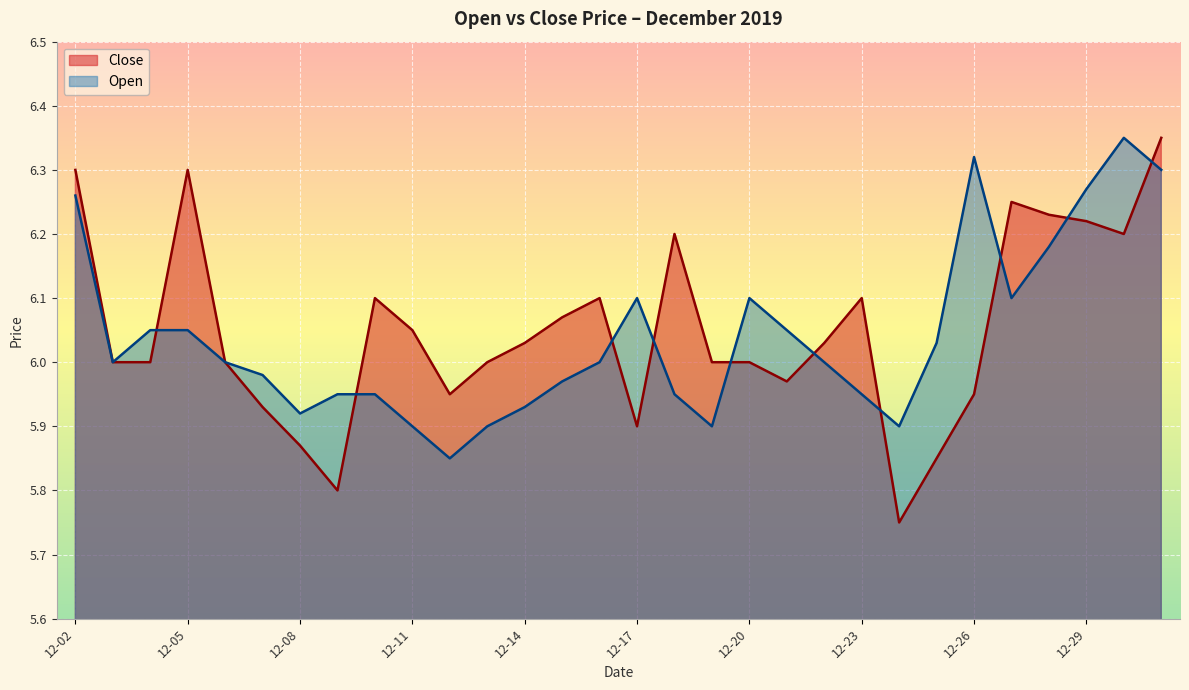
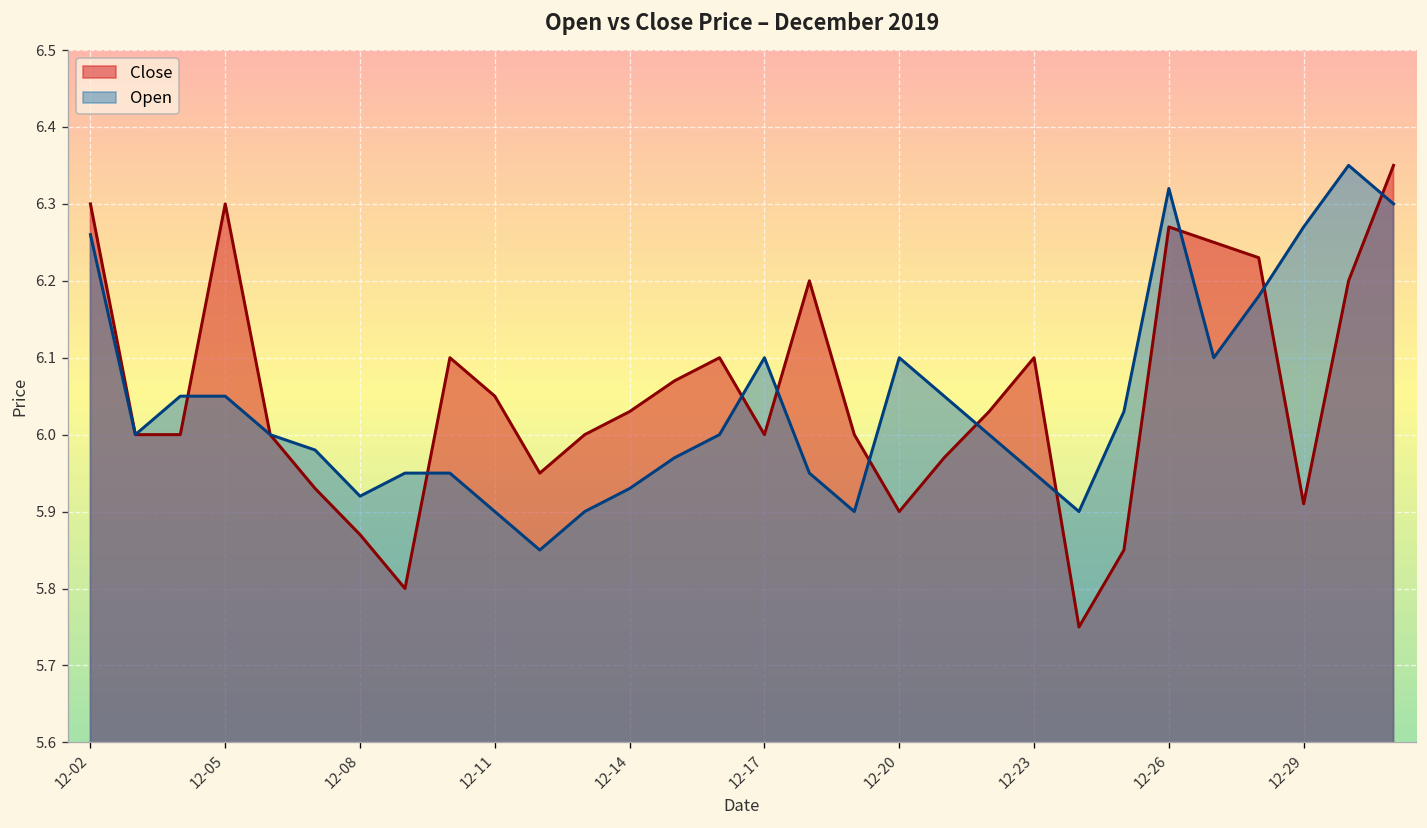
  {
    "Close": {
      "12-02": 6.30,
      "12-05": 6.30,
      "12-08": 5.87,
      "12-11": 6.05,
      "12-14": 6.03,
-     "12-17": 5.9,
-     "12-20": 6.0,
+     "12-17": 6.0,
+     "12-20": 5.9,
      "12-23": 6.10,
-     "12-26": 5.95,
-     "12-29": 6.22
+     "12-26": 6.27,
+     "12-29": 5.91
    },
    "Open": {
      "12-02": 6.26,
      "12-05": 6.05,
      "12-08": 5.92,
      "12-11": 5.90,
      "12-14": 5.93,
      "12-17": 6.10,
      "12-20": 6.10,
      "12-23": 5.95,
      "12-26": 6.32,
      "12-29": 6.27
    }
  }
